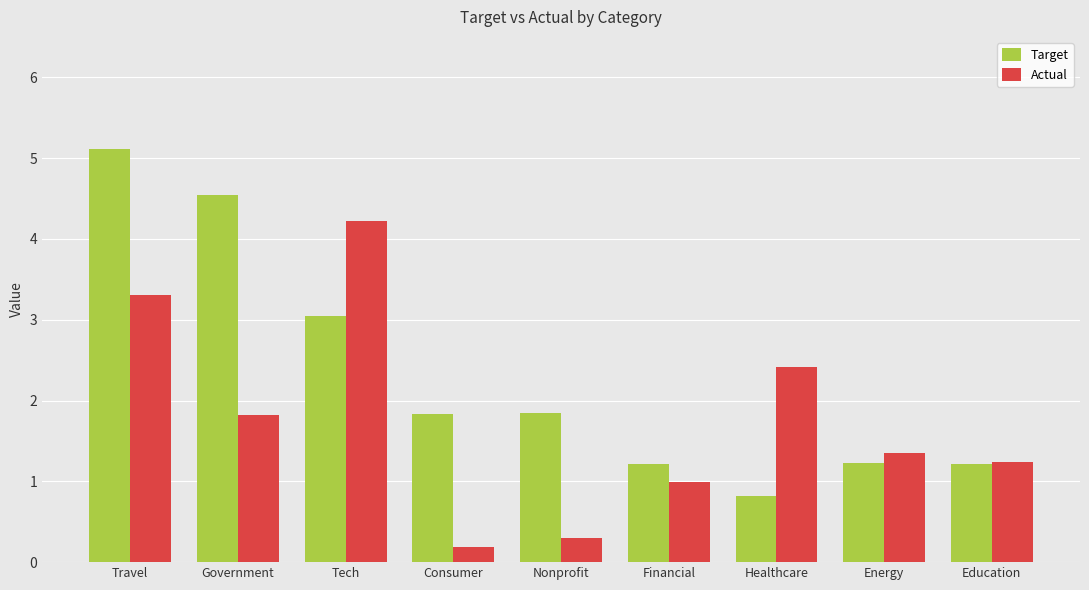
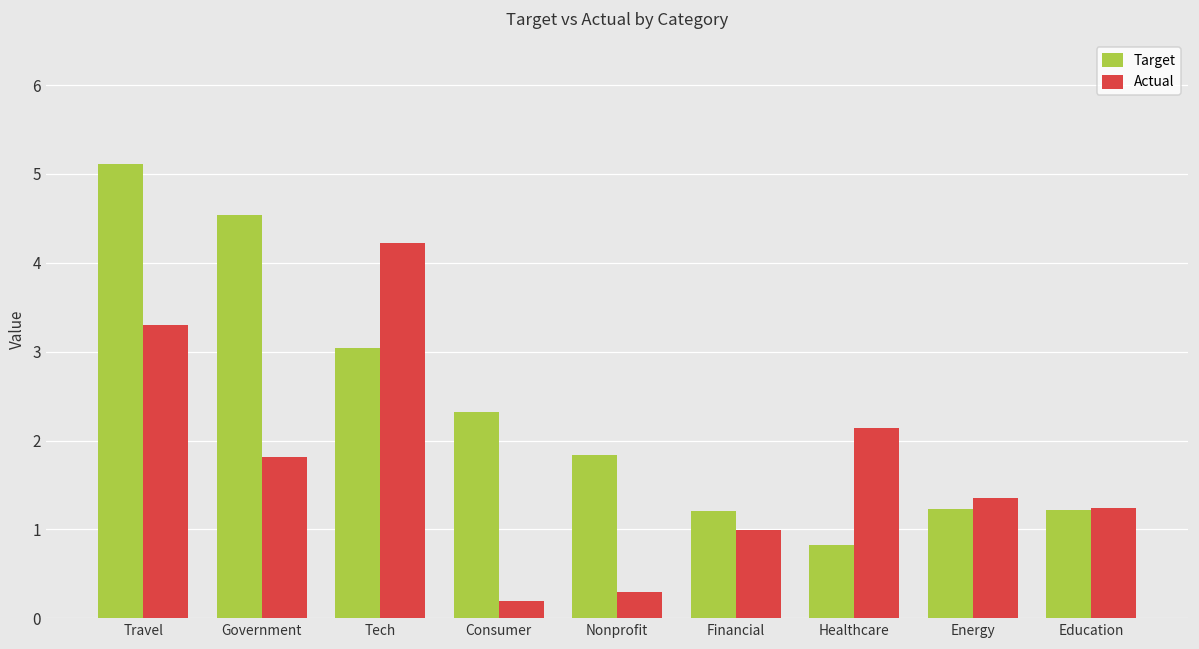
  {
    "Target": {
      "Travel": 5.1,
      "Government": 4.5,
      "Tech": 3.0,
-     "Consumer": 1.8,
+     "Consumer": 2.3,
      "Nonprofit": 1.8,
      "Financial": 1.2,
      "Healthcare": 0.8,
      "Energy": 1.2,
      "Education": 1.2
    },
    "Actual": {
      "Travel": 3.3,
      "Government": 1.8,
      "Tech": 4.2,
      "Consumer": 0.2,
      "Nonprofit": 0.3,
      "Financial": 1.0,
-     "Healthcare": 2.4,
+     "Healthcare": 2.1,
      "Energy": 1.4,
      "Education": 1.2
    }
  }
